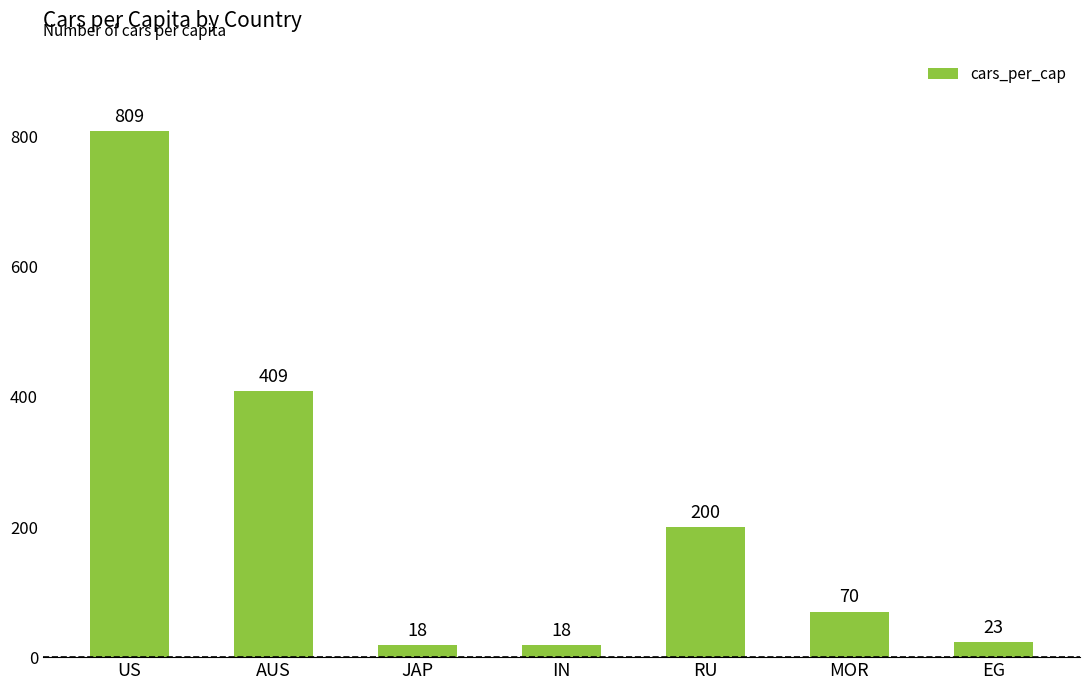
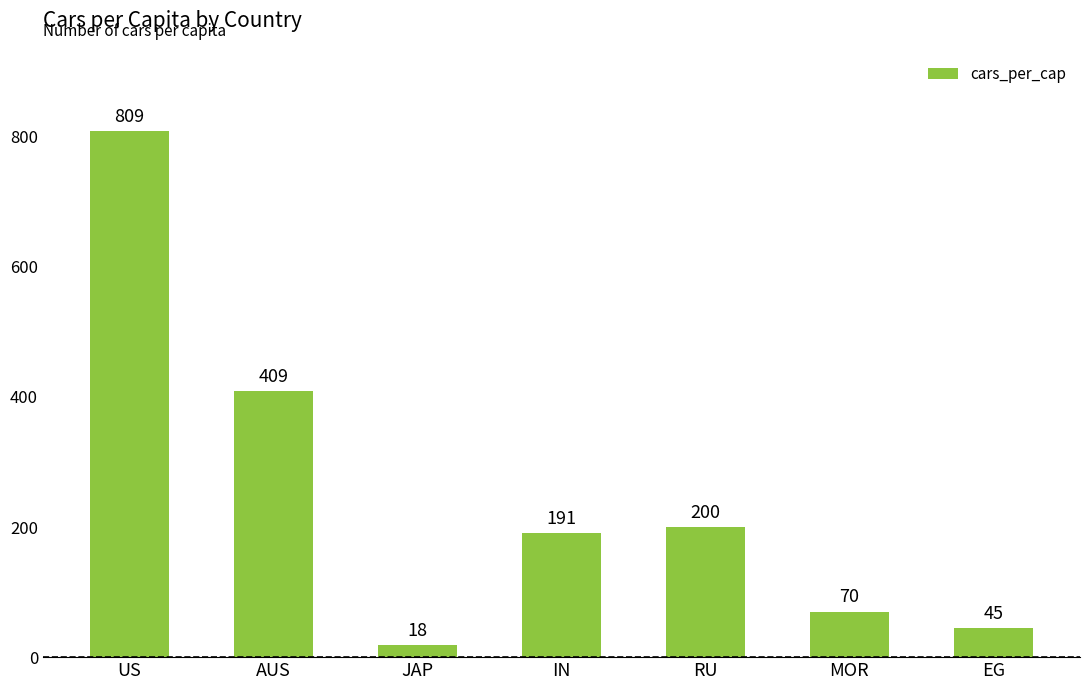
  {
    "US": 809,
    "AUS": 409,
    "JAP": 18,
-   "IN": 18,
+   "IN": 191,
    "RU": 200,
    "MOR": 70,
-   "EG": 23
+   "EG": 45
  }
